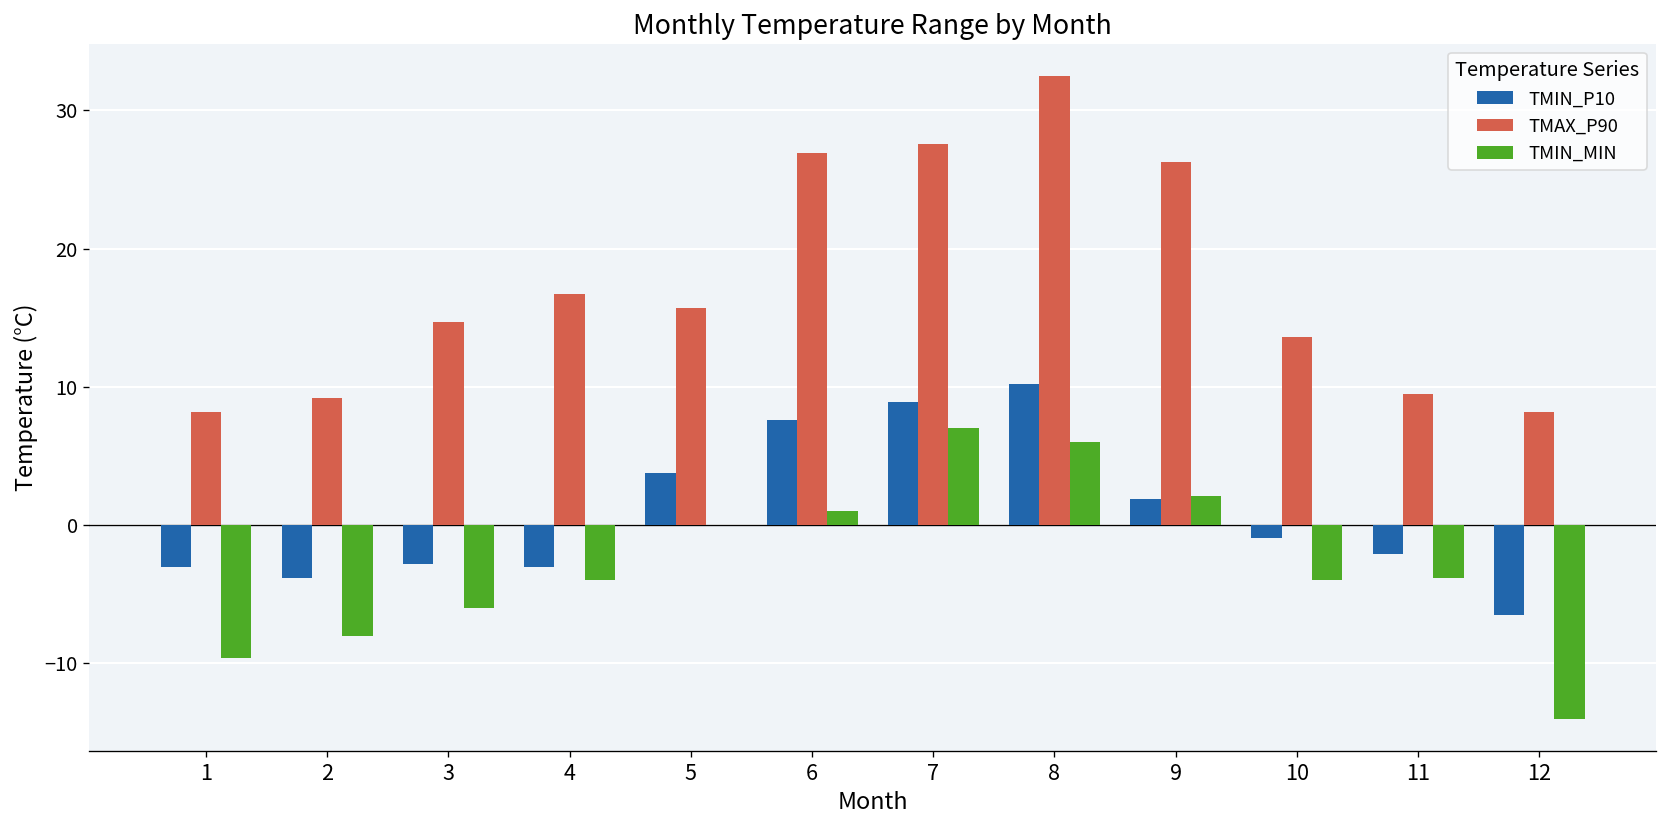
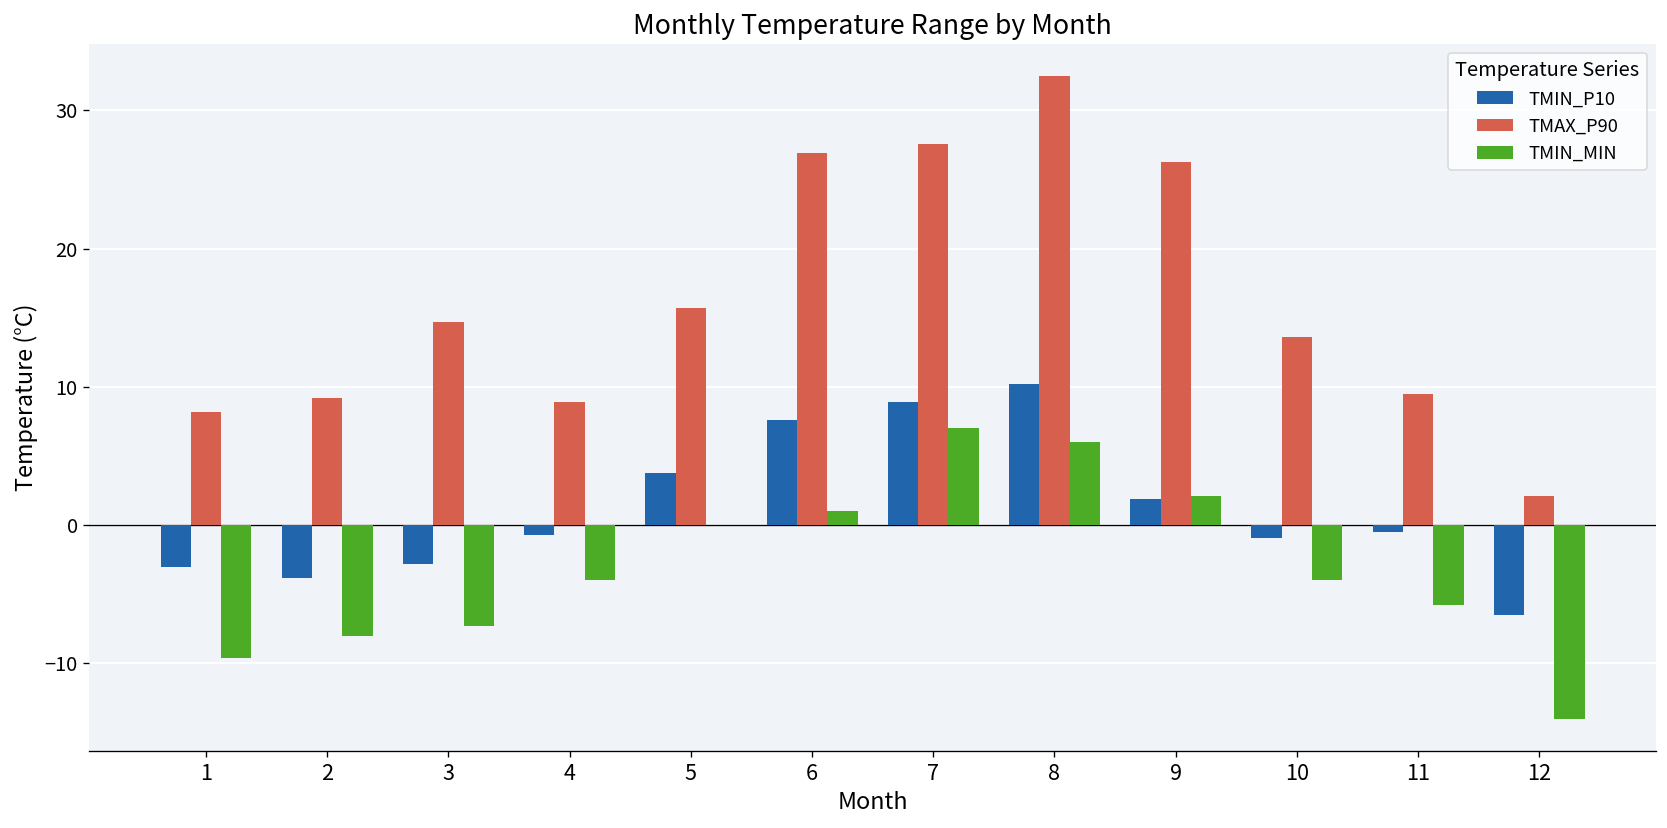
  {
    "TMIN_P10": {
      "1": -3.0,
      "2": -3.8,
      "3": -2.8,
-     "4": -3.0,
+     "4": -0.7,
      "5": 3.8,
      "6": 7.6,
      "7": 8.9,
      "8": 10.2,
      "9": 1.9,
      "10": -0.9,
-     "11": -2.1,
+     "11": -0.5,
      "12": -6.5
    },
    "TMAX_P90": {
      "1": 8.2,
      "2": 9.2,
      "3": 14.7,
-     "4": 16.8,
+     "4": 8.9,
      "5": 15.7,
      "6": 26.9,
      "7": 27.6,
      "8": 32.5,
      "9": 26.3,
      "10": 13.6,
      "11": 9.5,
-     "12": 8.2
+     "12": 2.1
    },
    "TMIN_MIN": {
      "1": -9.6,
      "2": -8.0,
-     "3": -6.0,
+     "3": -7.3,
      "4": -4.0,
      "5": 0.0,
      "6": 1.0,
      "7": 7.0,
      "8": 6.0,
      "9": 2.1,
      "10": -4.0,
-     "11": -3.8,
+     "11": -5.8,
      "12": -14.0
    }
  }
